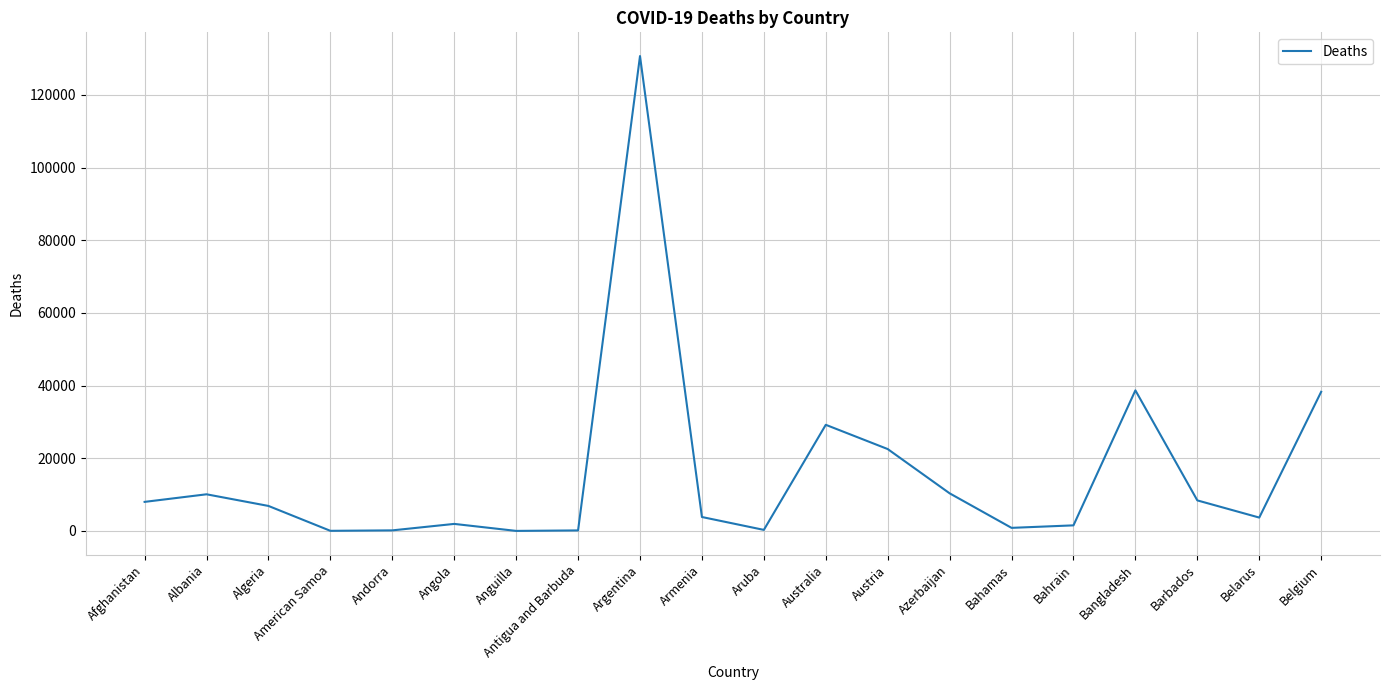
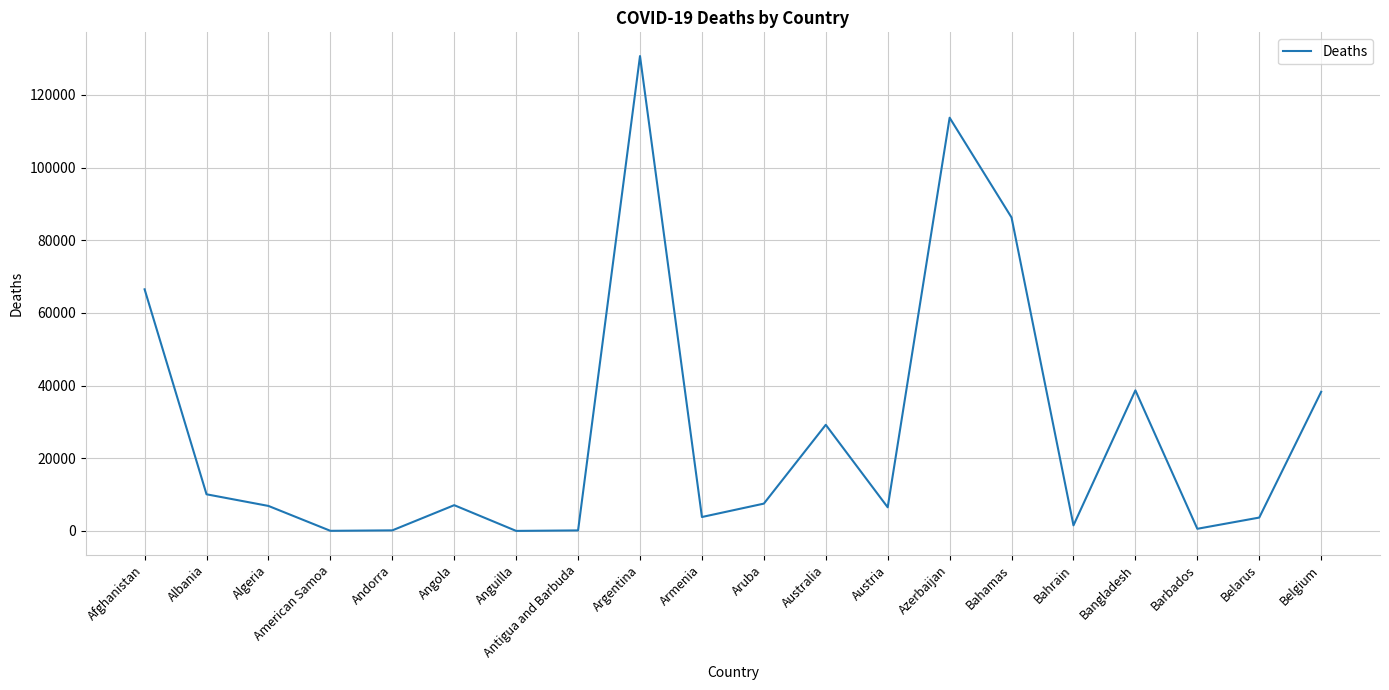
  {
-   "Afghanistan": 8000,
+   "Afghanistan": 66000,
    "Albania": 10000,
    "Algeria": 7000,
    "American Samoa": 0,
    "Andorra": 0,
-   "Angola": 2000,
+   "Angola": 7000,
    "Anguilla": 0,
    "Antigua and Barbuda": 0,
    "Argentina": 131000,
    "Armenia": 4000,
-   "Aruba": 0,
+   "Aruba": 8000,
    "Australia": 29000,
-   "Austria": 23000,
-   "Azerbaijan": 10000,
-   "Bahamas": 1000,
+   "Austria": 7000,
+   "Azerbaijan": 114000,
+   "Bahamas": 86000,
    "Bahrain": 2000,
    "Bangladesh": 39000,
-   "Barbados": 8000,
+   "Barbados": 1000,
    "Belarus": 4000,
    "Belgium": 38000
  }
